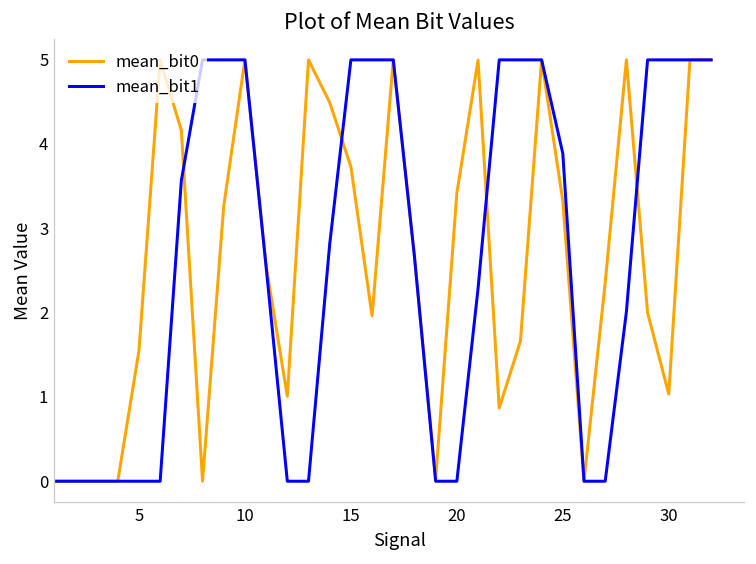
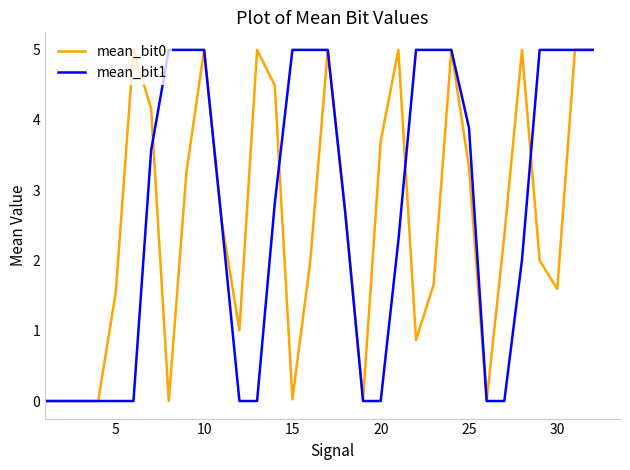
  {
    "mean_bit0": {
      "5": 1.5,
-     "15": 3.7,
-     "20": 3.4,
+     "15": 0.0,
+     "20": 3.7,
      "25": 3.3,
-     "30": 1.0
+     "30": 1.6
    },
    "mean_bit1": {
      "5": 0.0,
      "15": 5.0,
      "20": 0.0,
      "25": 3.9,
      "30": 5.0
    }
  }
